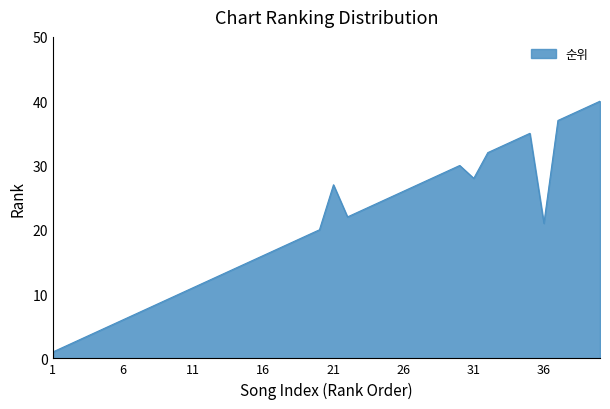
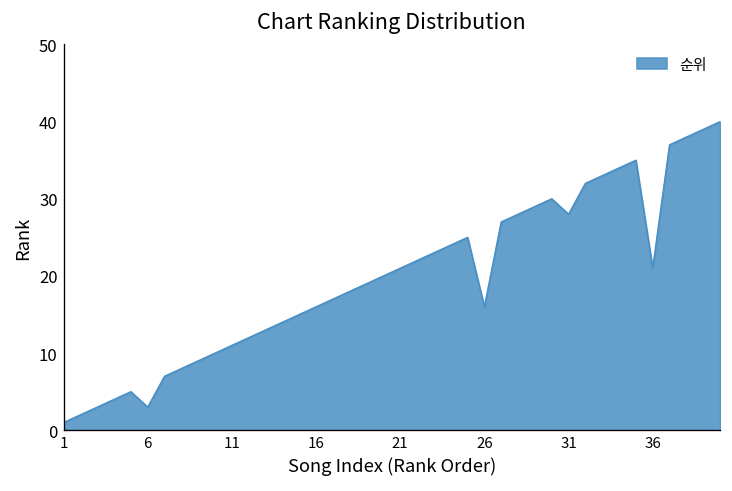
  {
    "1": 1,
-   "6": 6,
+   "6": 3,
    "11": 11,
    "16": 16,
-   "21": 27,
-   "26": 26,
+   "21": 21,
+   "26": 16,
    "31": 28,
    "36": 21
  }
